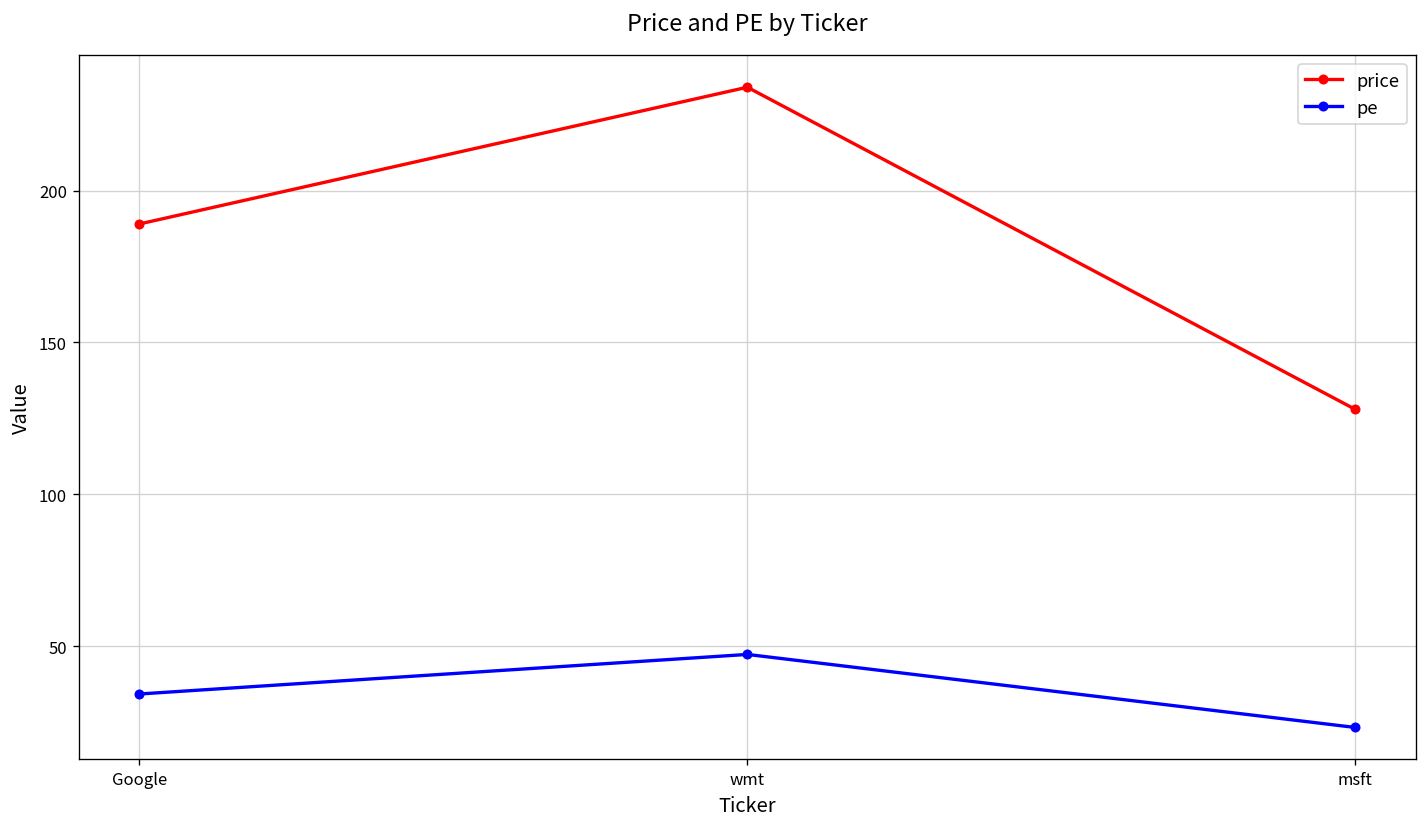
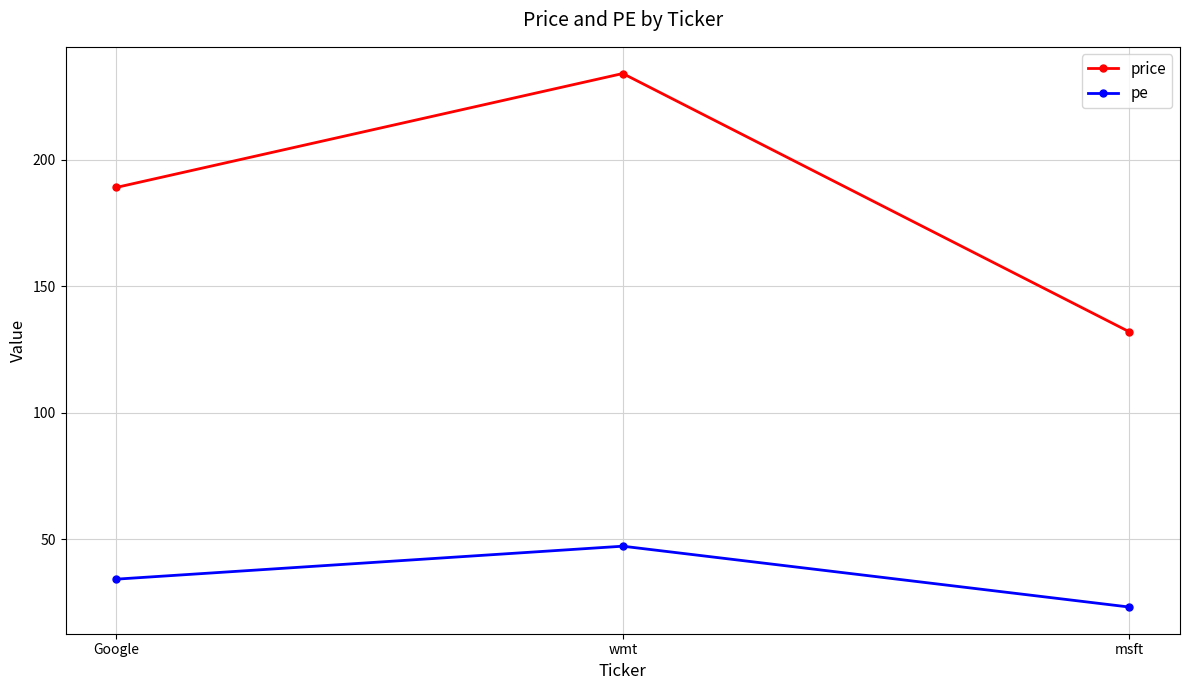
  {
    "price": {
      "Google": 189,
      "wmt": 234,
-     "msft": 128
+     "msft": 132
    },
    "pe": {
      "Google": 34,
      "wmt": 47,
      "msft": 23
    }
  }
